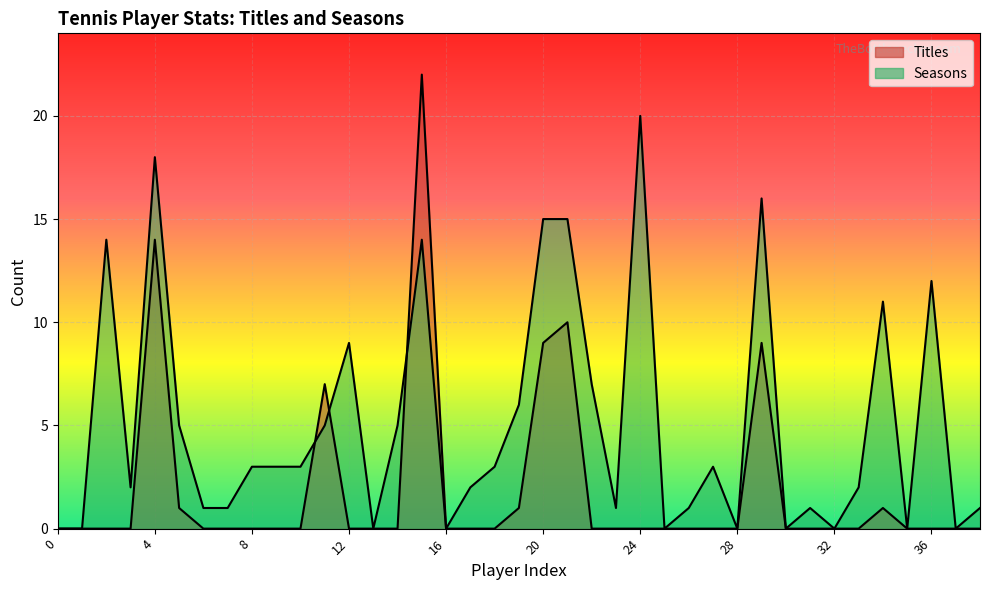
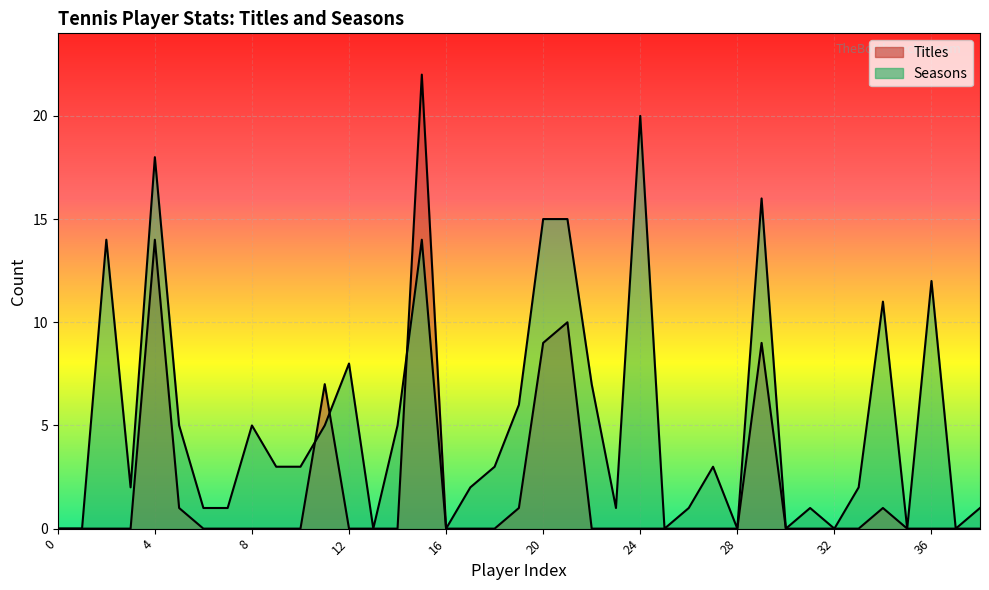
  {
    "Titles": {
      "4": 14,
      "8": 0,
      "12": 0,
      "20": 9,
      "24": 0,
      "36": 0
    },
    "Seasons": {
      "4": 18,
-     "8": 3,
-     "12": 9,
+     "8": 5,
+     "12": 8,
      "20": 15,
      "24": 20,
      "36": 12
    }
  }
